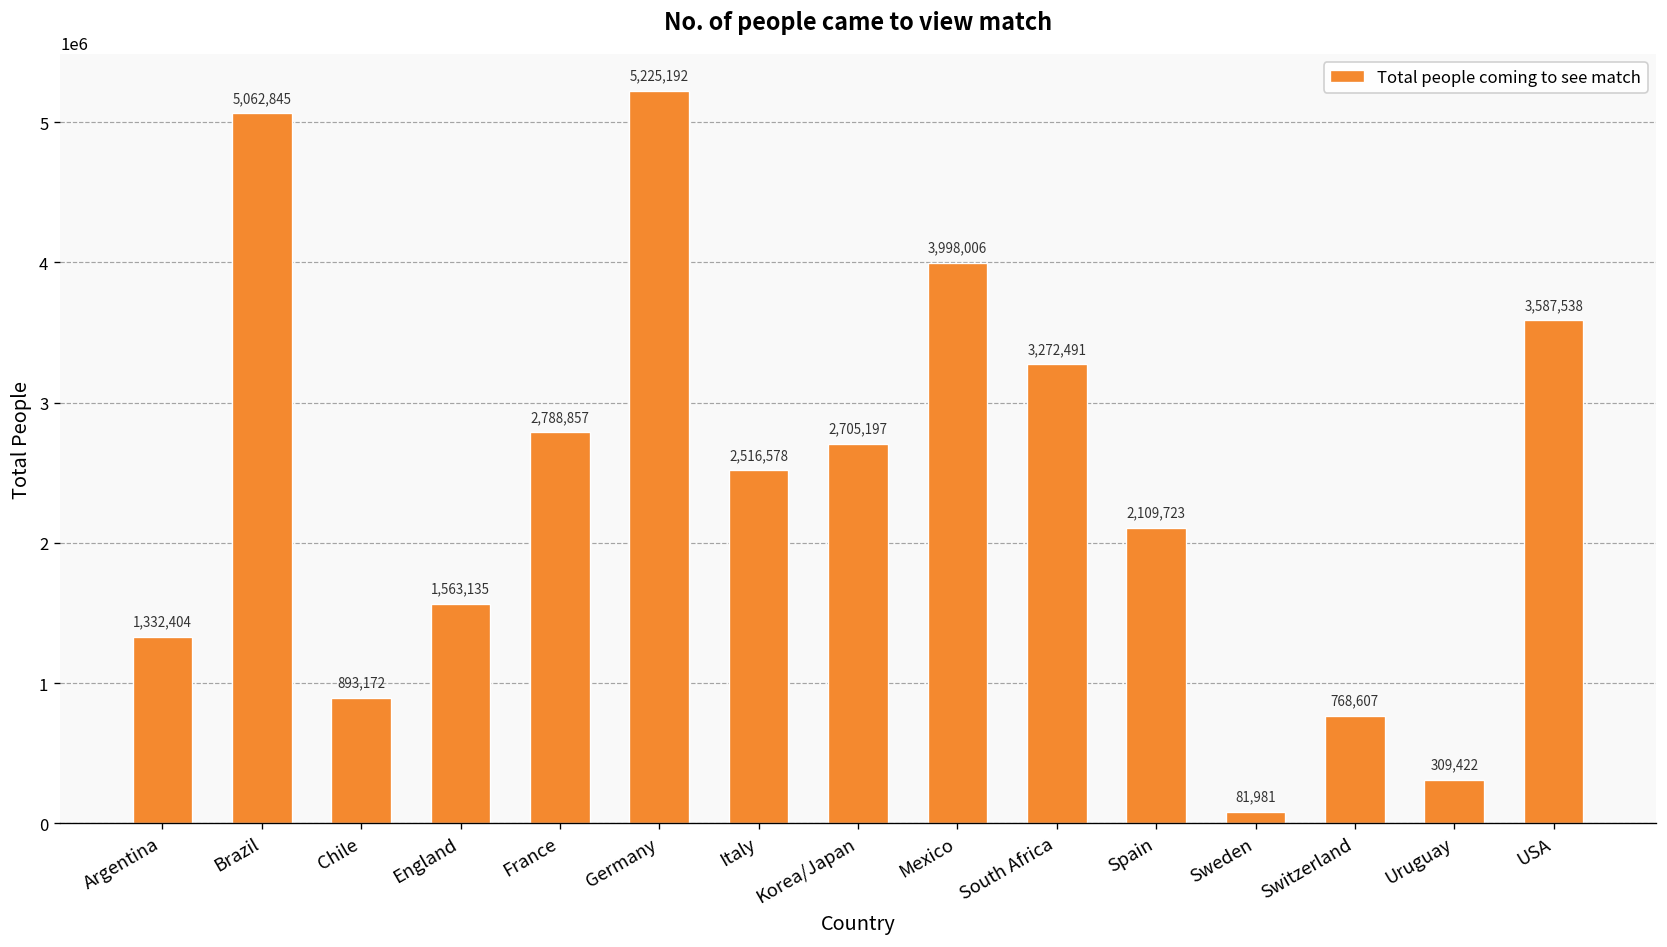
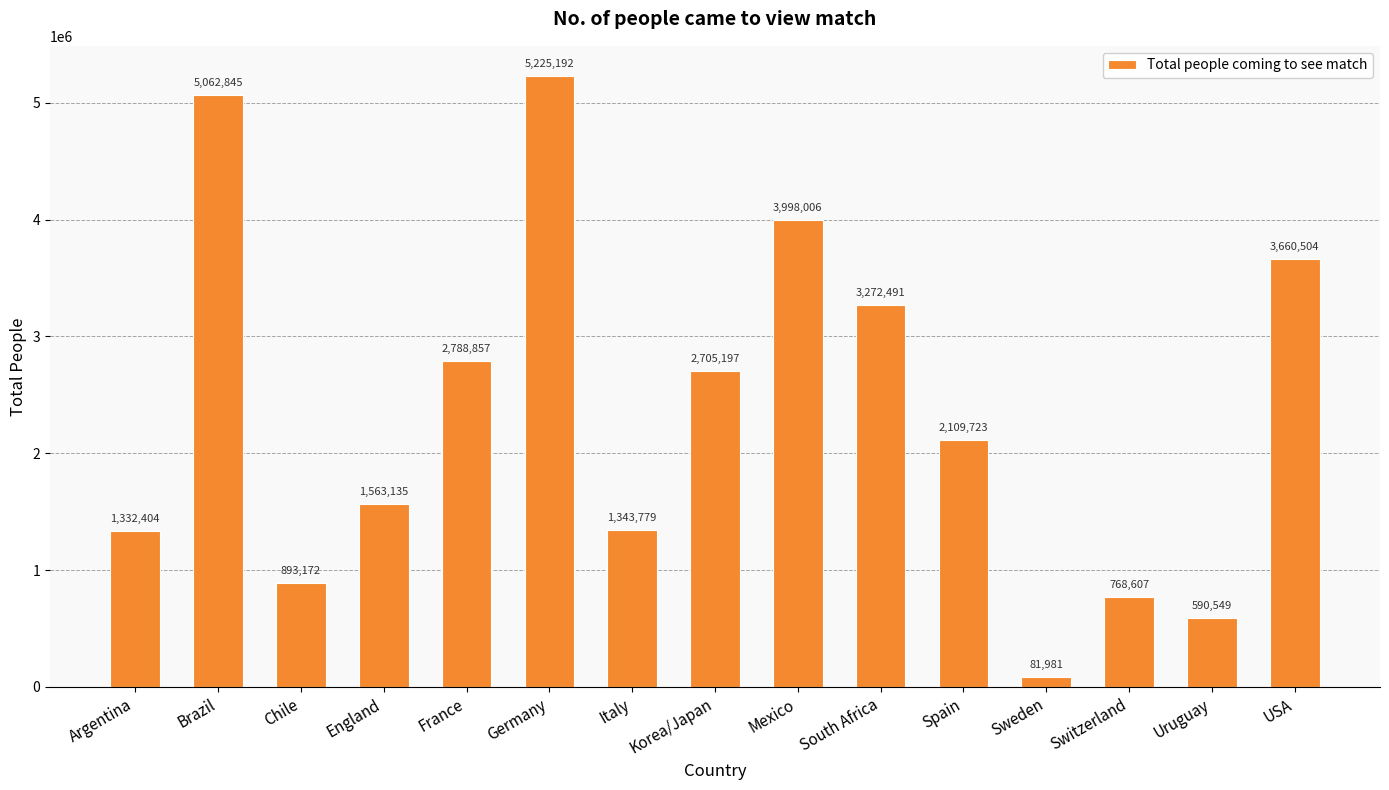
  {
    "Argentina": "1,332,404",
    "Brazil": "5,062,845",
    "Chile": "893,172",
    "England": "1,563,135",
    "France": "2,788,857",
    "Germany": "5,225,192",
-   "Italy": "2,516,578",
+   "Italy": "1,343,779",
    "Korea/Japan": "2,705,197",
    "Mexico": "3,998,006",
    "South Africa": "3,272,491",
    "Spain": "2,109,723",
    "Sweden": "81,981",
    "Switzerland": "768,607",
-   "Uruguay": "309,422",
-   "USA": "3,587,538"
+   "Uruguay": "590,549",
+   "USA": "3,660,504"
  }
